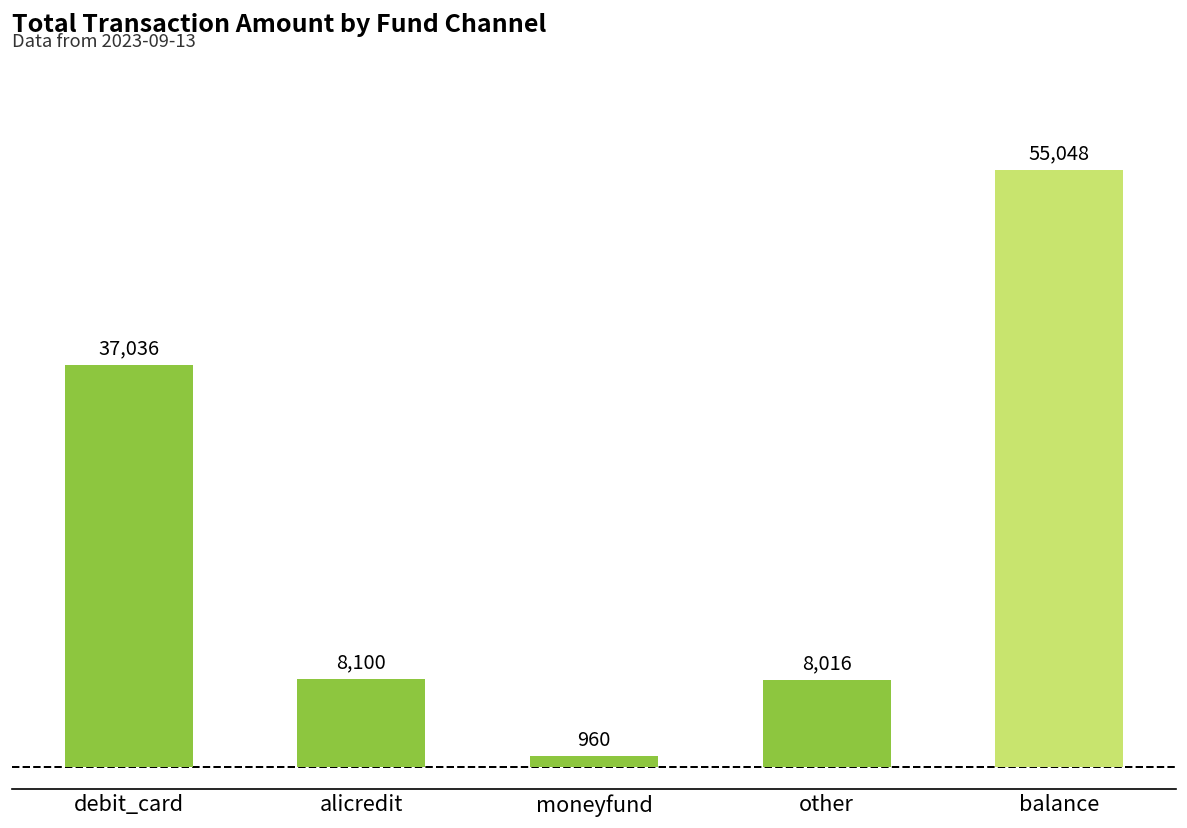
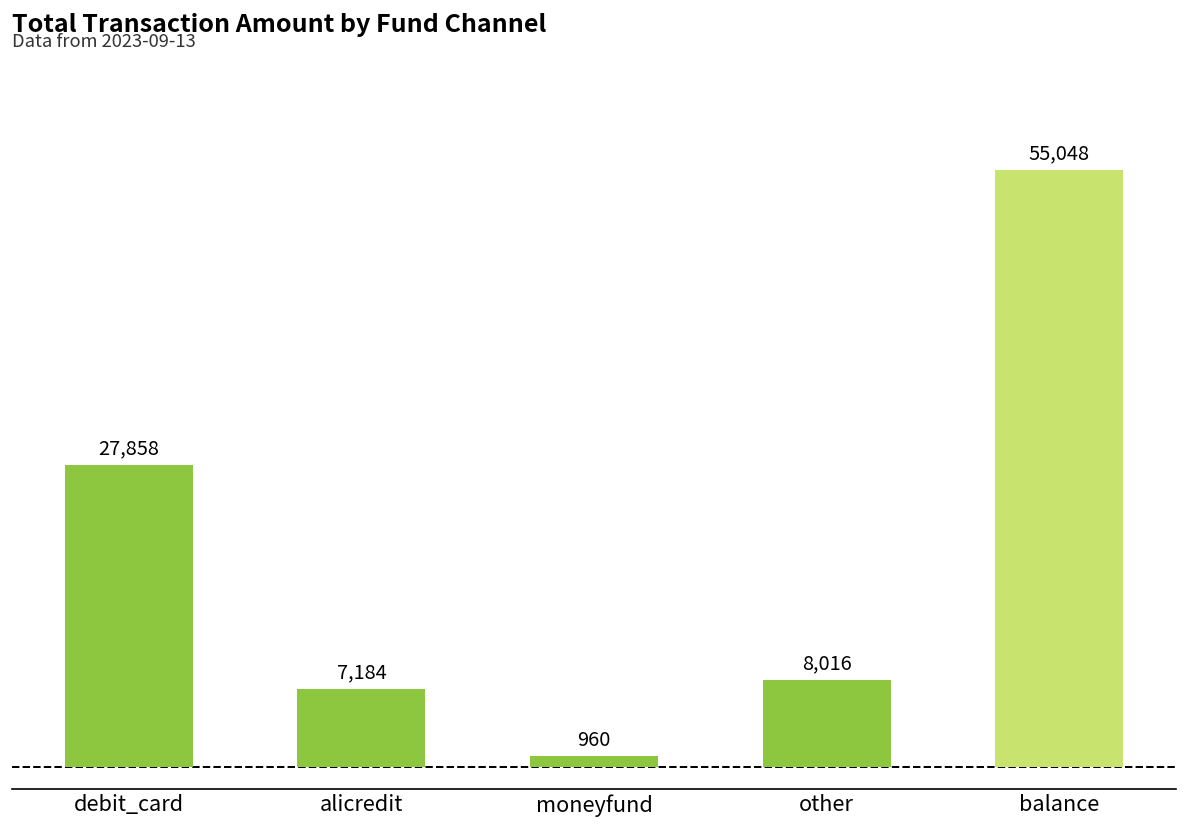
  {
-   "debit_card": "37,036",
-   "alicredit": "8,100",
+   "debit_card": "27,858",
+   "alicredit": "7,184",
    "moneyfund": "960",
    "other": "8,016",
    "balance": "55,048"
  }
